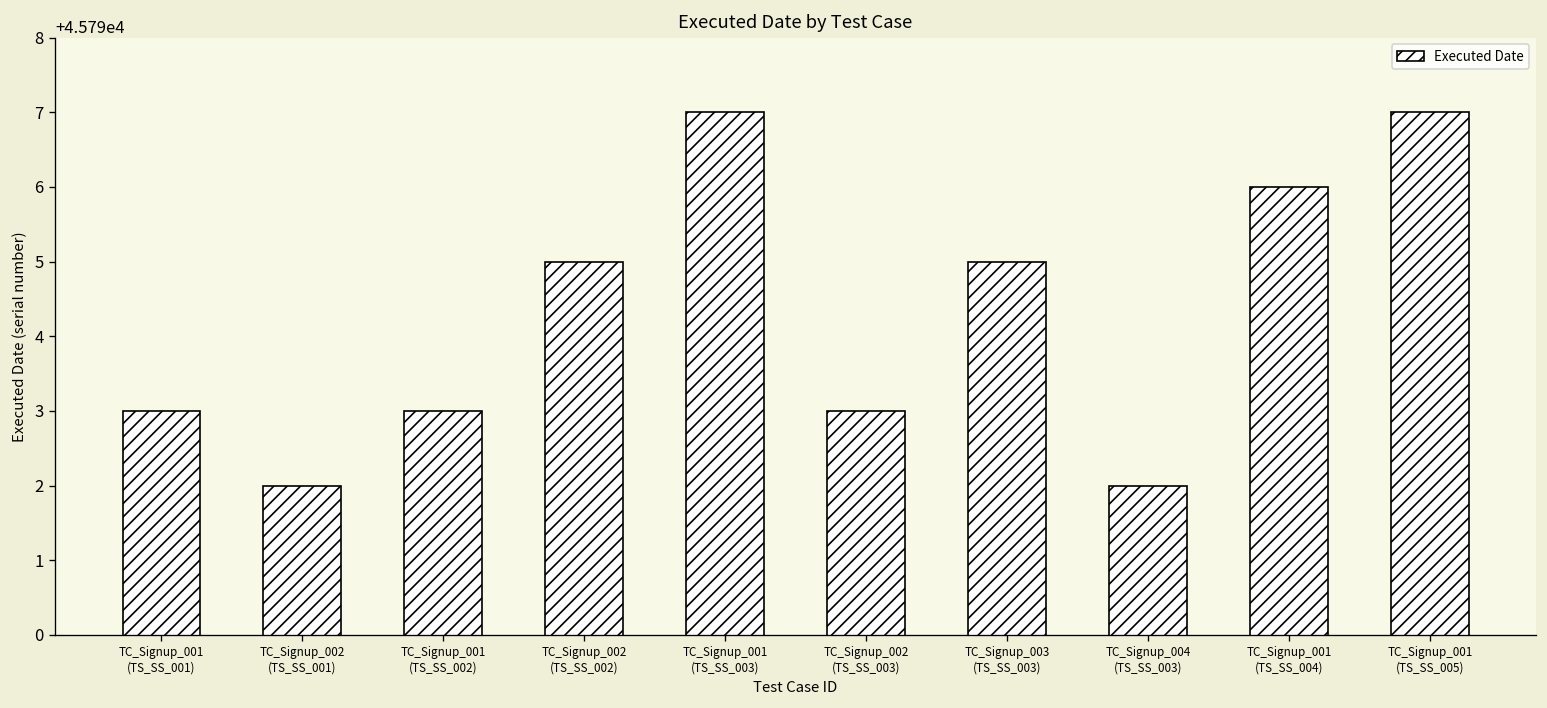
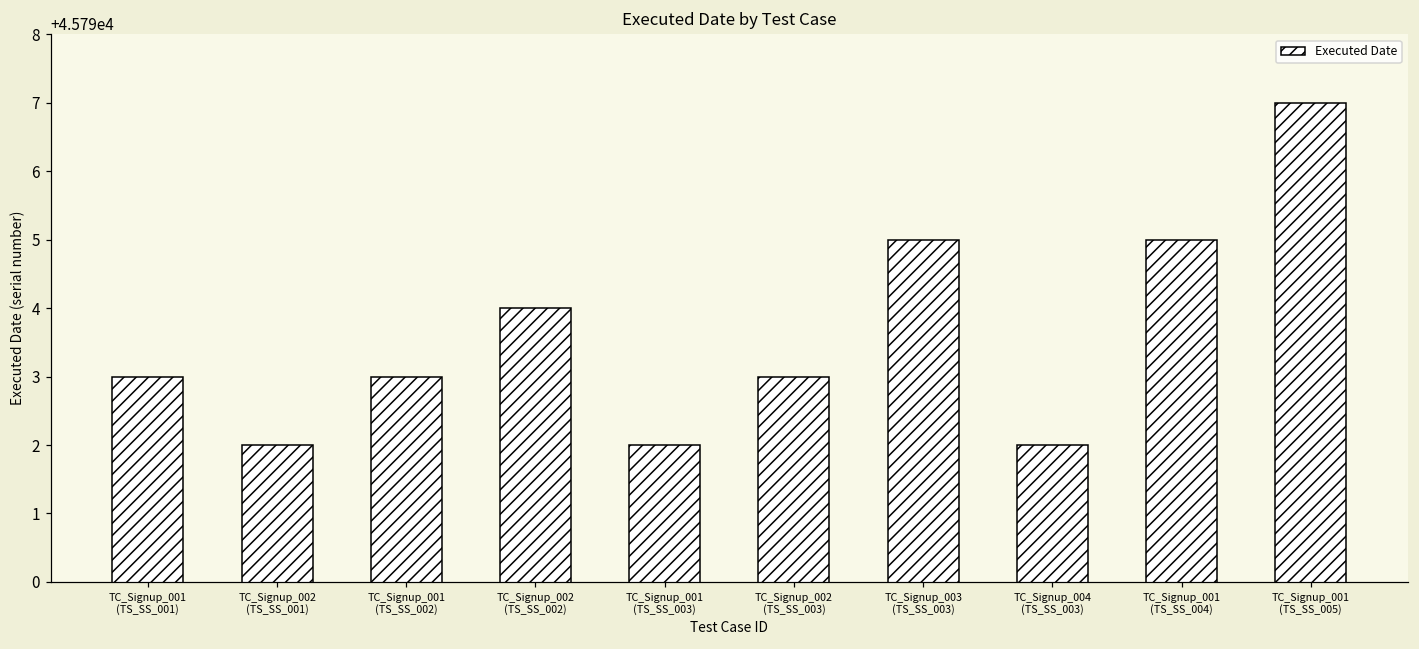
  {
    "TC_Signup_001 (TS_SS_001)": 45793,
    "TC_Signup_002 (TS_SS_001)": 45792,
    "TC_Signup_001 (TS_SS_002)": 45793,
-   "TC_Signup_002 (TS_SS_002)": 45795,
-   "TC_Signup_001 (TS_SS_003)": 45797,
+   "TC_Signup_002 (TS_SS_002)": 45794,
+   "TC_Signup_001 (TS_SS_003)": 45792,
    "TC_Signup_002 (TS_SS_003)": 45793,
    "TC_Signup_003 (TS_SS_003)": 45795,
    "TC_Signup_004 (TS_SS_003)": 45792,
-   "TC_Signup_001 (TS_SS_004)": 45796,
+   "TC_Signup_001 (TS_SS_004)": 45795,
    "TC_Signup_001 (TS_SS_005)": 45797
  }
